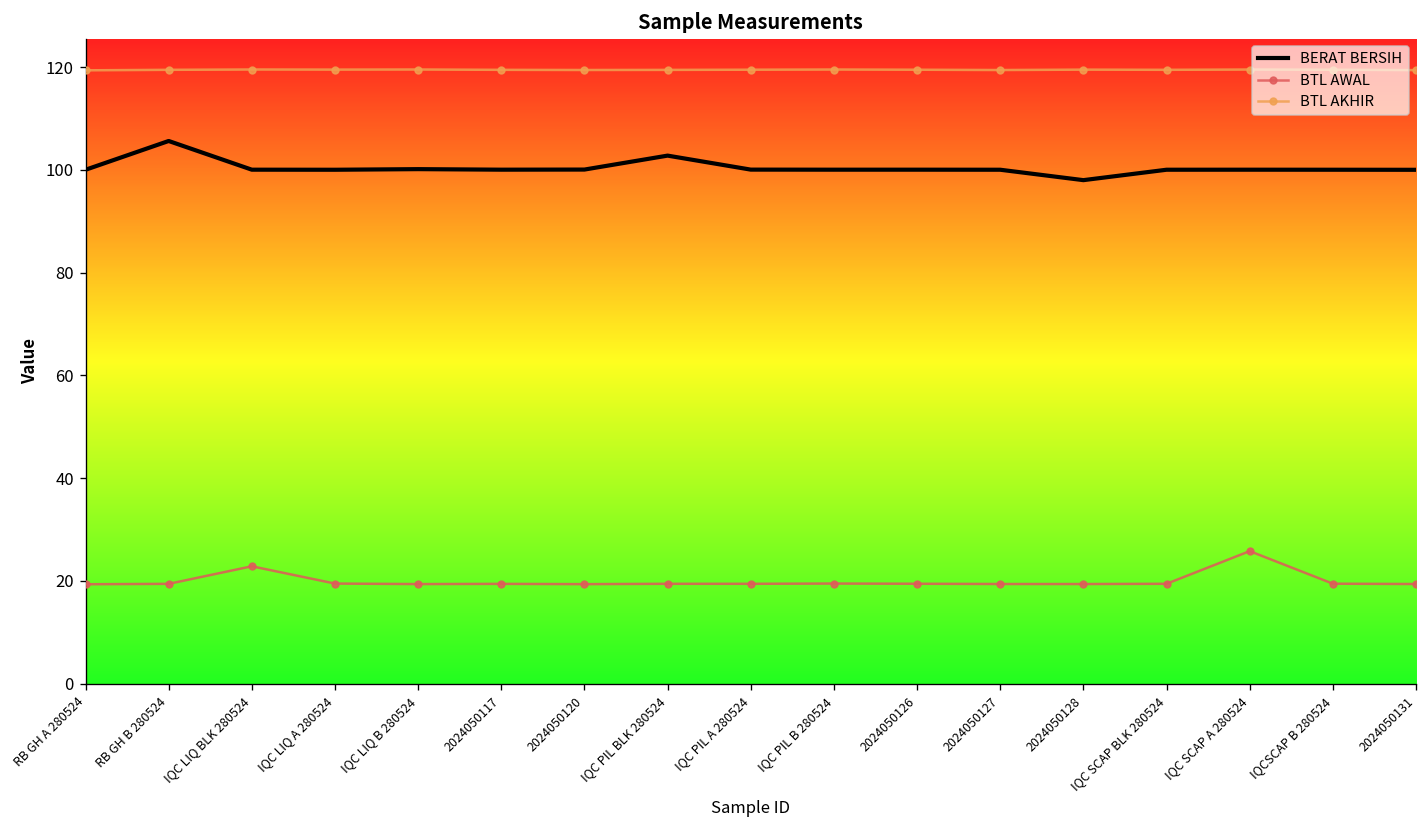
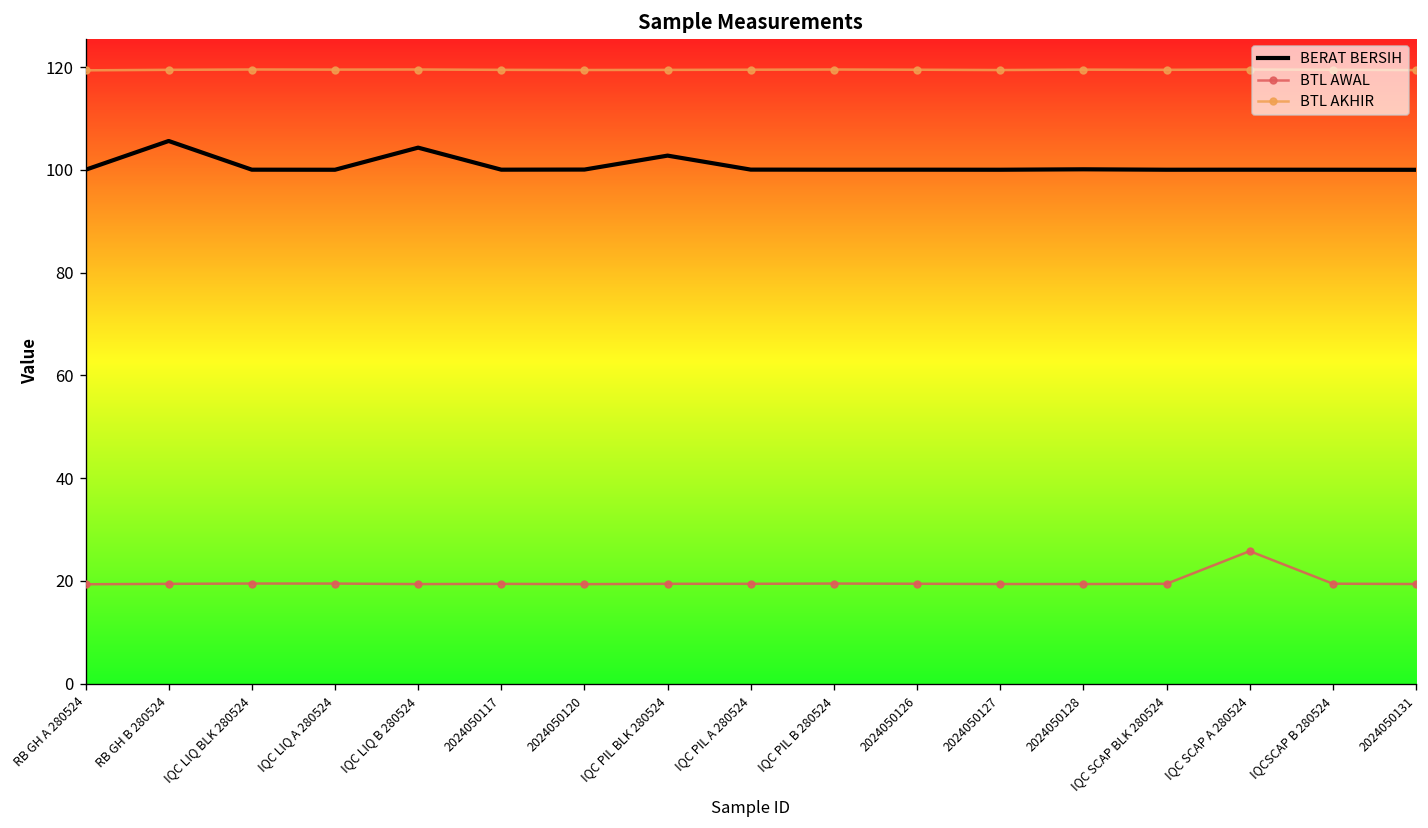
  {
    "BERAT BERSIH": {
      "RB GH A 280524": 100,
      "RB GH B 280524": 106,
      "IQC LIQ BLK 280524": 100,
      "IQC LIQ A 280524": 100,
-     "IQC LIQ B 280524": 100,
+     "IQC LIQ B 280524": 104,
      "2024050117": 100,
      "2024050120": 100,
      "IQC PIL BLK 280524": 103,
      "IQC PIL A 280524": 100,
      "IQC PIL B 280524": 100,
      "2024050126": 100,
      "2024050127": 100,
-     "2024050128": 98,
+     "2024050128": 100,
      "IQC SCAP BLK 280524": 100,
      "IQC SCAP A 280524": 100,
      "IQCSCAP B 280524": 100,
      "2024050131": 100
    },
    "BTL AWAL": {
      "RB GH A 280524": 19,
      "RB GH B 280524": 19,
-     "IQC LIQ BLK 280524": 23,
+     "IQC LIQ BLK 280524": 19,
      "IQC LIQ A 280524": 19,
      "IQC LIQ B 280524": 19,
      "2024050117": 19,
      "2024050120": 19,
      "IQC PIL BLK 280524": 19,
      "IQC PIL A 280524": 19,
      "IQC PIL B 280524": 19,
      "2024050126": 19,
      "2024050127": 19,
      "2024050128": 19,
      "IQC SCAP BLK 280524": 19,
      "IQC SCAP A 280524": 26,
      "IQCSCAP B 280524": 19,
      "2024050131": 19
    },
    "BTL AKHIR": {
      "RB GH A 280524": 119,
      "RB GH B 280524": 119,
      "IQC LIQ BLK 280524": 120,
      "IQC LIQ A 280524": 120,
      "IQC LIQ B 280524": 120,
      "2024050117": 119,
      "2024050120": 119,
      "IQC PIL BLK 280524": 119,
      "IQC PIL A 280524": 119,
      "IQC PIL B 280524": 120,
      "2024050126": 119,
      "2024050127": 119,
      "2024050128": 120,
      "IQC SCAP BLK 280524": 119,
      "IQC SCAP A 280524": 120,
      "2024050131": 119
    }
  }
